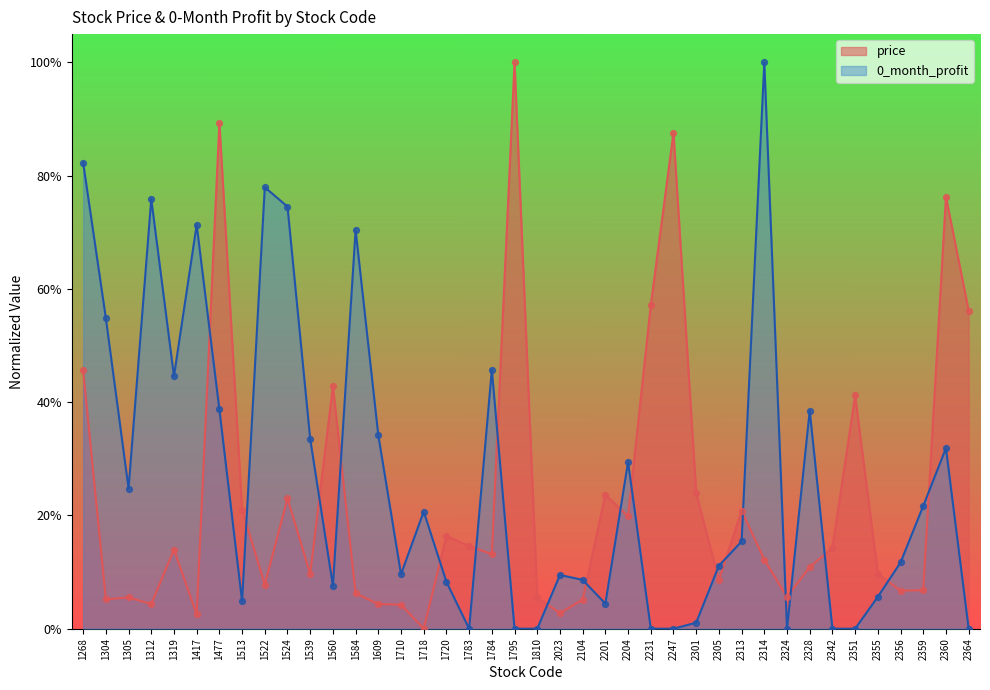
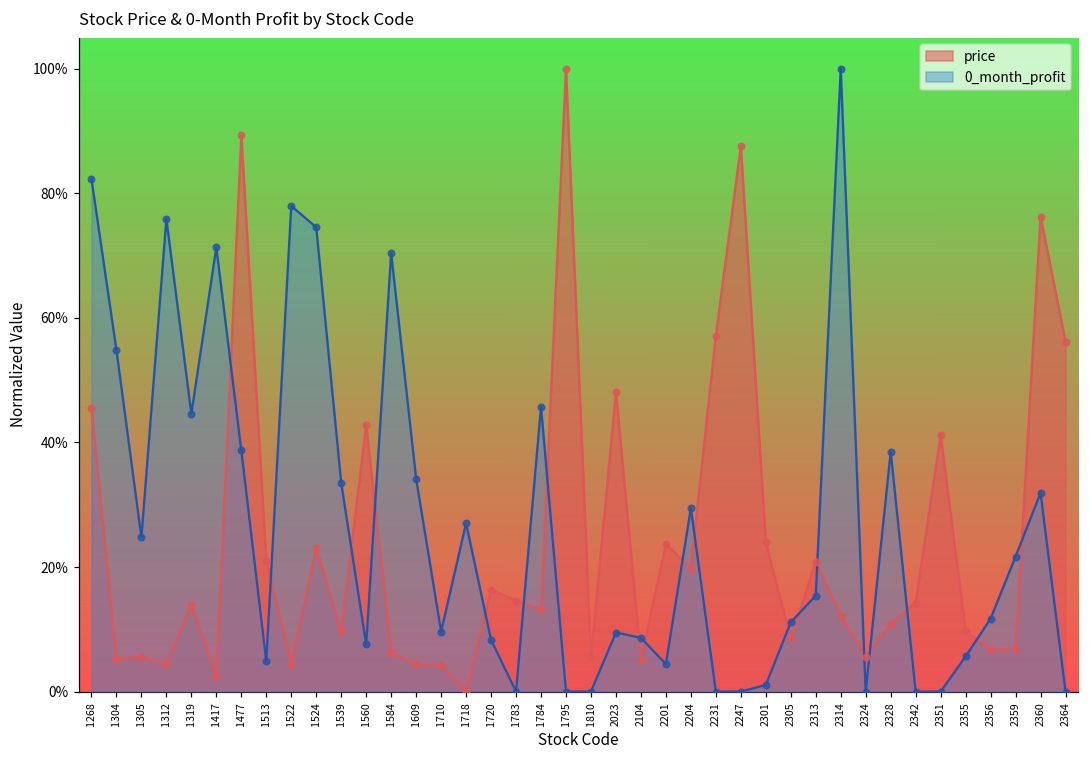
  {
    "price": {
      "1268": "46%",
      "1304": "5%",
      "1305": "6%",
      "1312": "4%",
      "1319": "14%",
      "1417": "3%",
      "1477": "89%",
      "1513": "21%",
-     "1522": "8%",
+     "1522": "4%",
      "1524": "23%",
      "1539": "10%",
      "1560": "43%",
      "1584": "6%",
      "1609": "4%",
      "1710": "4%",
      "1718": "0%",
      "1720": "16%",
      "1783": "15%",
      "1784": "13%",
      "1795": "100%",
      "1810": "6%",
-     "2023": "3%",
+     "2023": "48%",
      "2104": "5%",
      "2201": "24%",
      "2204": "20%",
      "2231": "57%",
      "2247": "88%",
      "2301": "24%",
      "2305": "9%",
      "2313": "21%",
      "2314": "12%",
      "2324": "6%",
      "2328": "11%",
      "2342": "14%",
      "2351": "41%",
      "2355": "10%",
      "2356": "7%",
      "2359": "7%",
      "2360": "76%",
      "2364": "56%"
    },
    "0_month_profit": {
      "1268": "82%",
      "1304": "55%",
      "1305": "25%",
      "1312": "76%",
      "1319": "45%",
      "1417": "71%",
      "1477": "39%",
      "1513": "5%",
      "1522": "78%",
      "1524": "75%",
      "1539": "34%",
      "1560": "8%",
      "1584": "70%",
      "1609": "34%",
      "1710": "10%",
-     "1718": "21%",
+     "1718": "27%",
      "1720": "8%",
      "1783": "0%",
      "1784": "46%",
      "1795": "0%",
      "1810": "0%",
      "2023": "9%",
      "2104": "9%",
      "2201": "4%",
      "2204": "29%",
      "2231": "0%",
      "2247": "0%",
      "2301": "1%",
      "2305": "11%",
      "2313": "15%",
      "2314": "100%",
      "2324": "0%",
      "2328": "39%",
      "2342": "0%",
      "2351": "0%",
      "2355": "6%",
      "2356": "12%",
      "2359": "22%",
      "2360": "32%",
      "2364": "0%"
    }
  }
